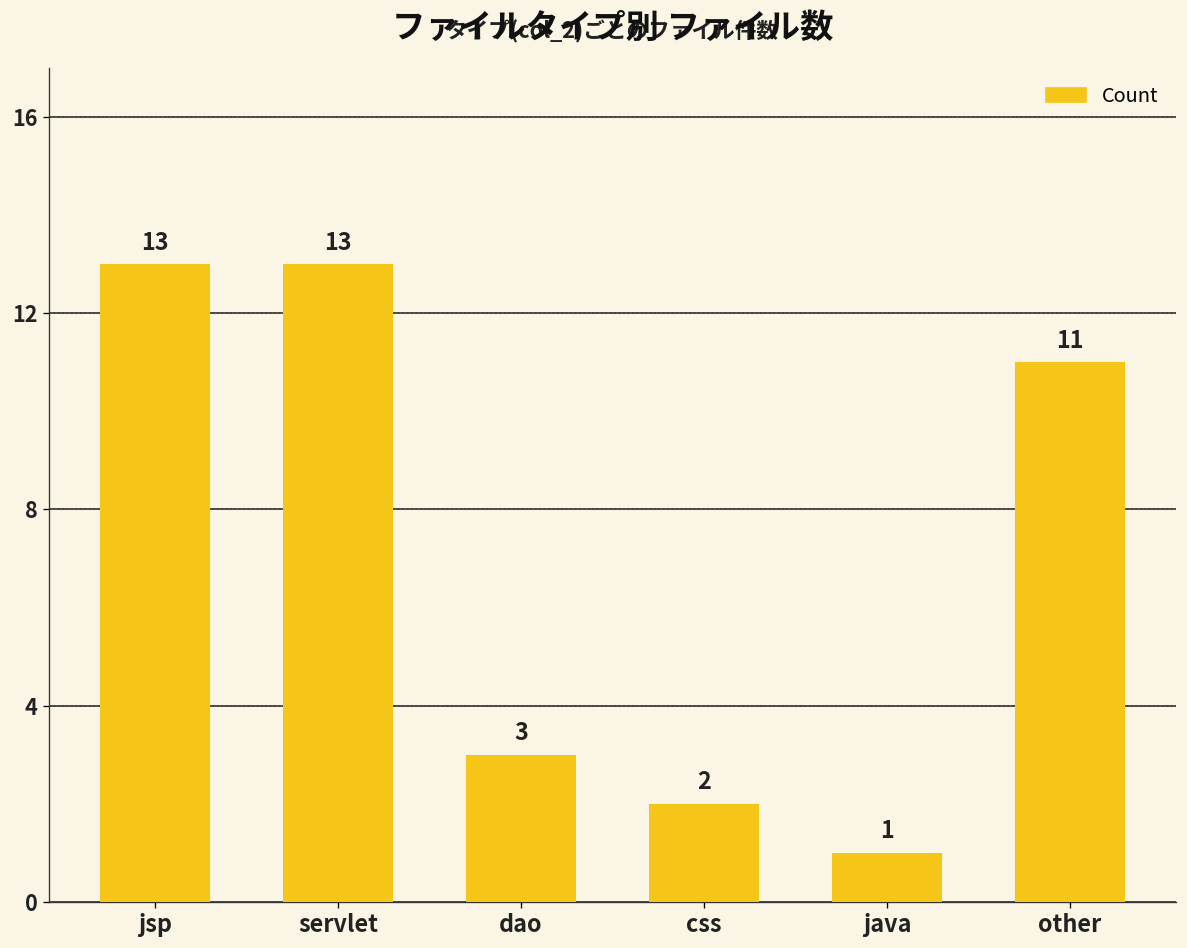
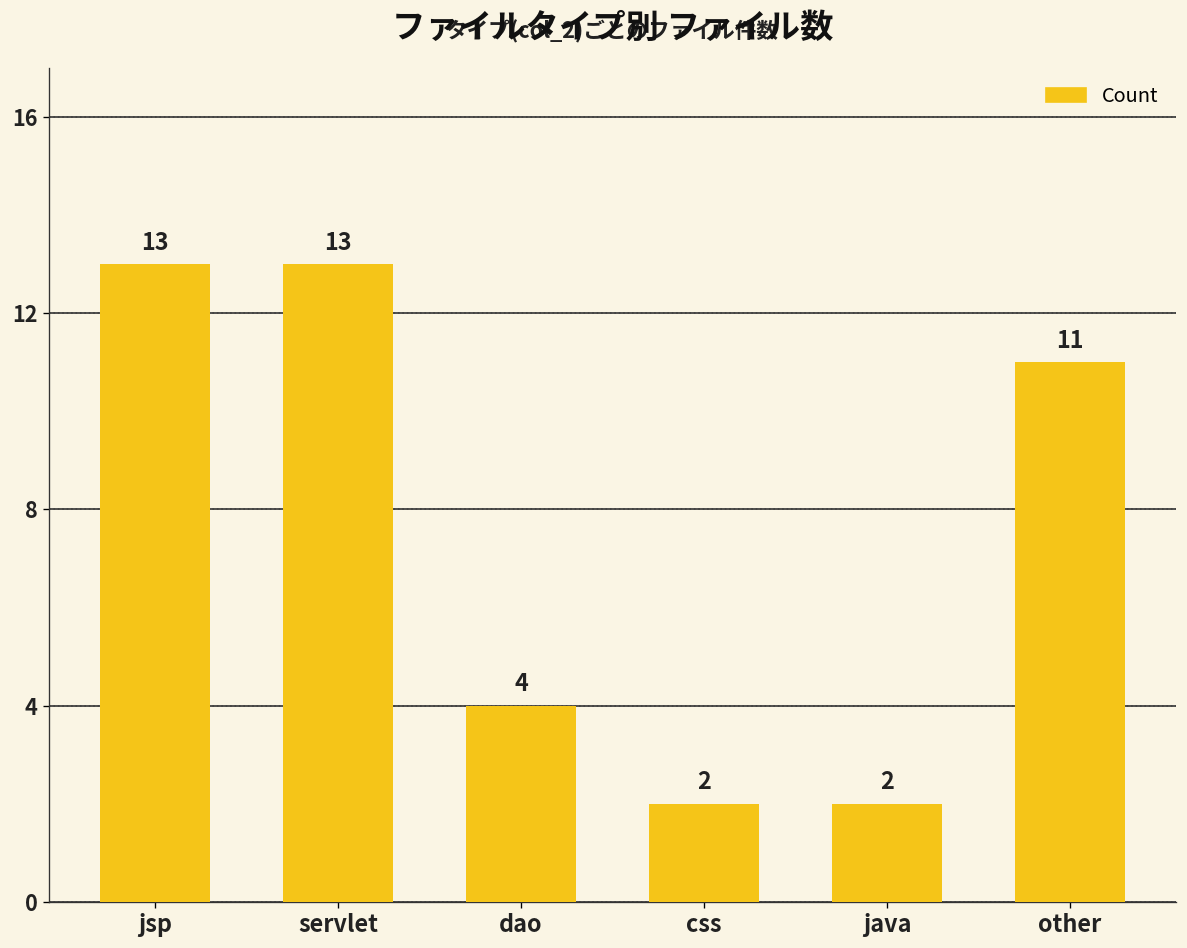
  {
    "jsp": 13,
    "servlet": 13,
-   "dao": 3,
+   "dao": 4,
    "css": 2,
-   "java": 1,
+   "java": 2,
    "other": 11
  }
